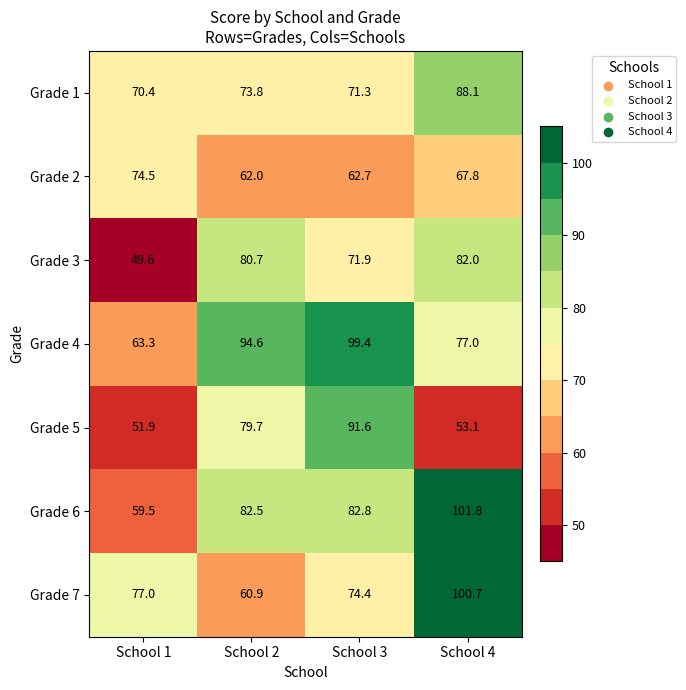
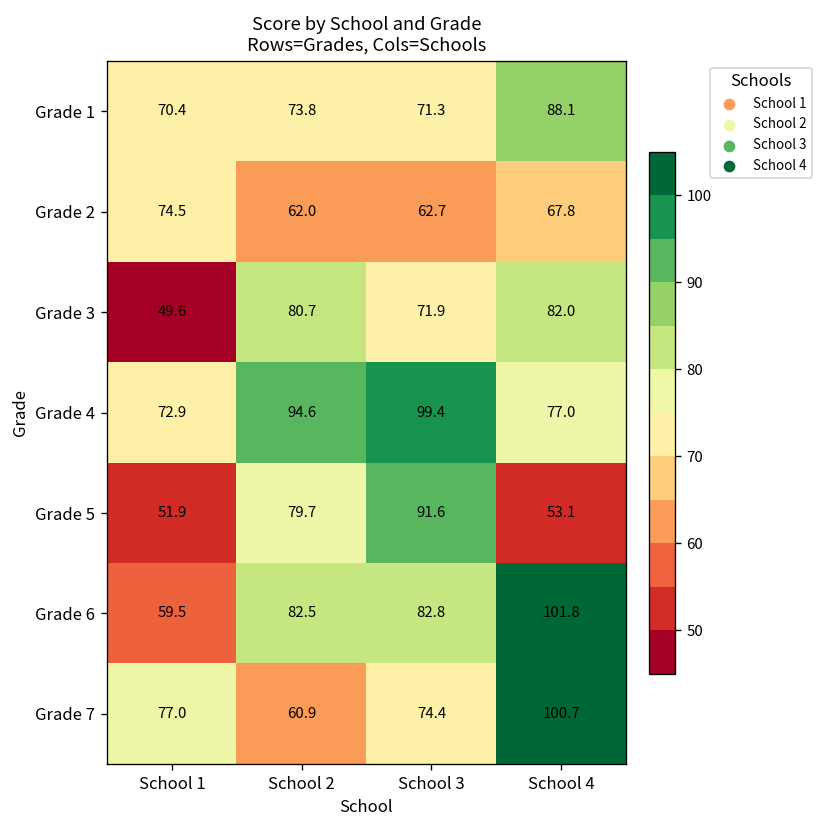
  {
    "Grade 1": {
      "School 1": 70.4,
      "School 2": 73.8,
      "School 3": 71.3,
      "School 4": 88.1
    },
    "Grade 2": {
      "School 1": 74.5,
      "School 2": 62.0,
      "School 3": 62.7,
      "School 4": 67.8
    },
    "Grade 3": {
      "School 1": 49.6,
      "School 2": 80.7,
      "School 3": 71.9,
      "School 4": 82.0
    },
    "Grade 4": {
-     "School 1": 63.3,
+     "School 1": 72.9,
      "School 2": 94.6,
      "School 3": 99.4,
      "School 4": 77.0
    },
    "Grade 5": {
      "School 1": 51.9,
      "School 2": 79.7,
      "School 3": 91.6,
      "School 4": 53.1
    },
    "Grade 6": {
      "School 1": 59.5,
      "School 2": 82.5,
      "School 3": 82.8,
      "School 4": 101.8
    },
    "Grade 7": {
      "School 1": 77.0,
      "School 2": 60.9,
      "School 3": 74.4,
      "School 4": 100.7
    }
  }
